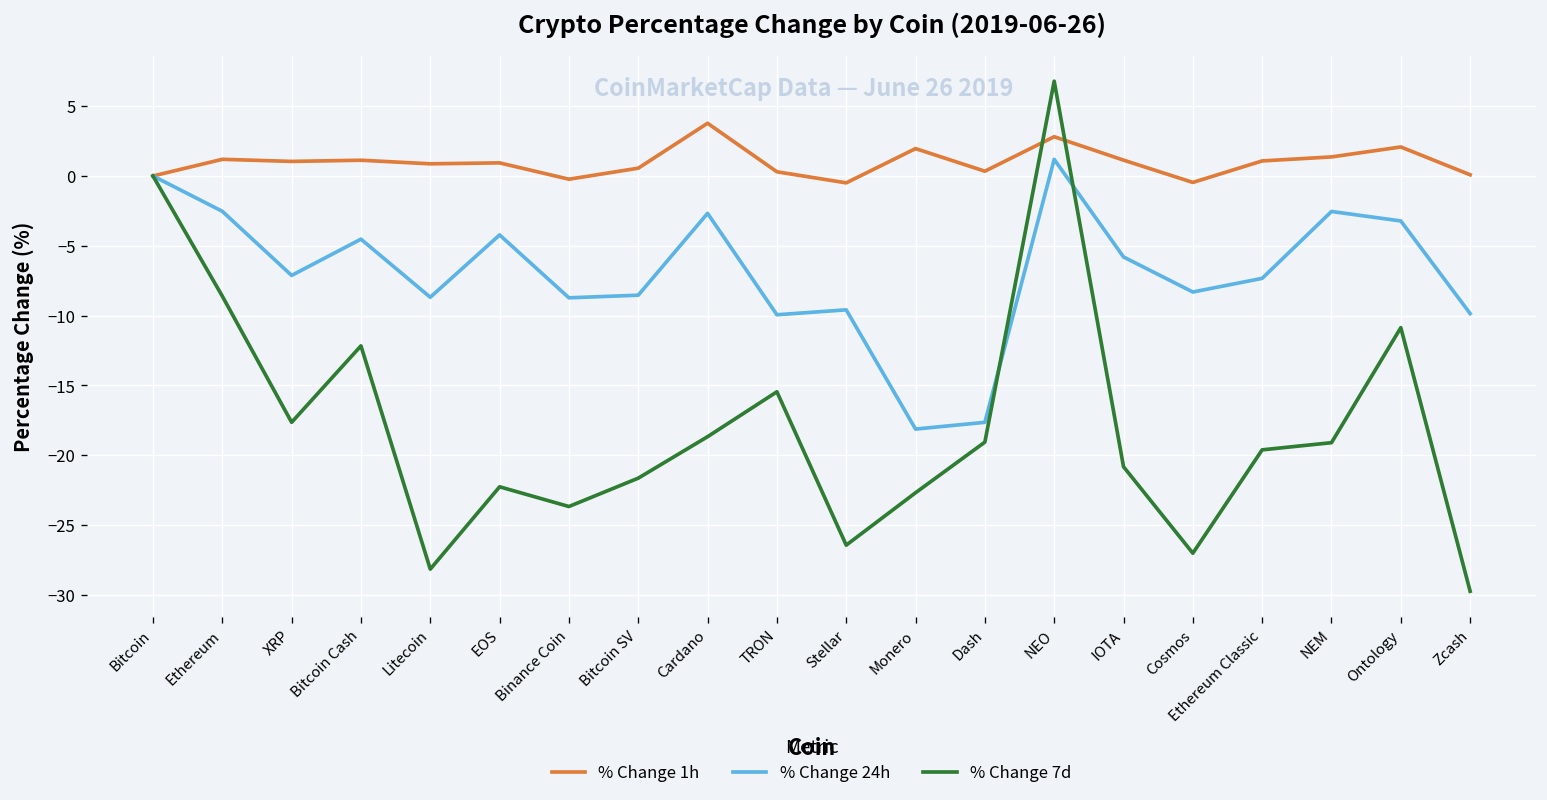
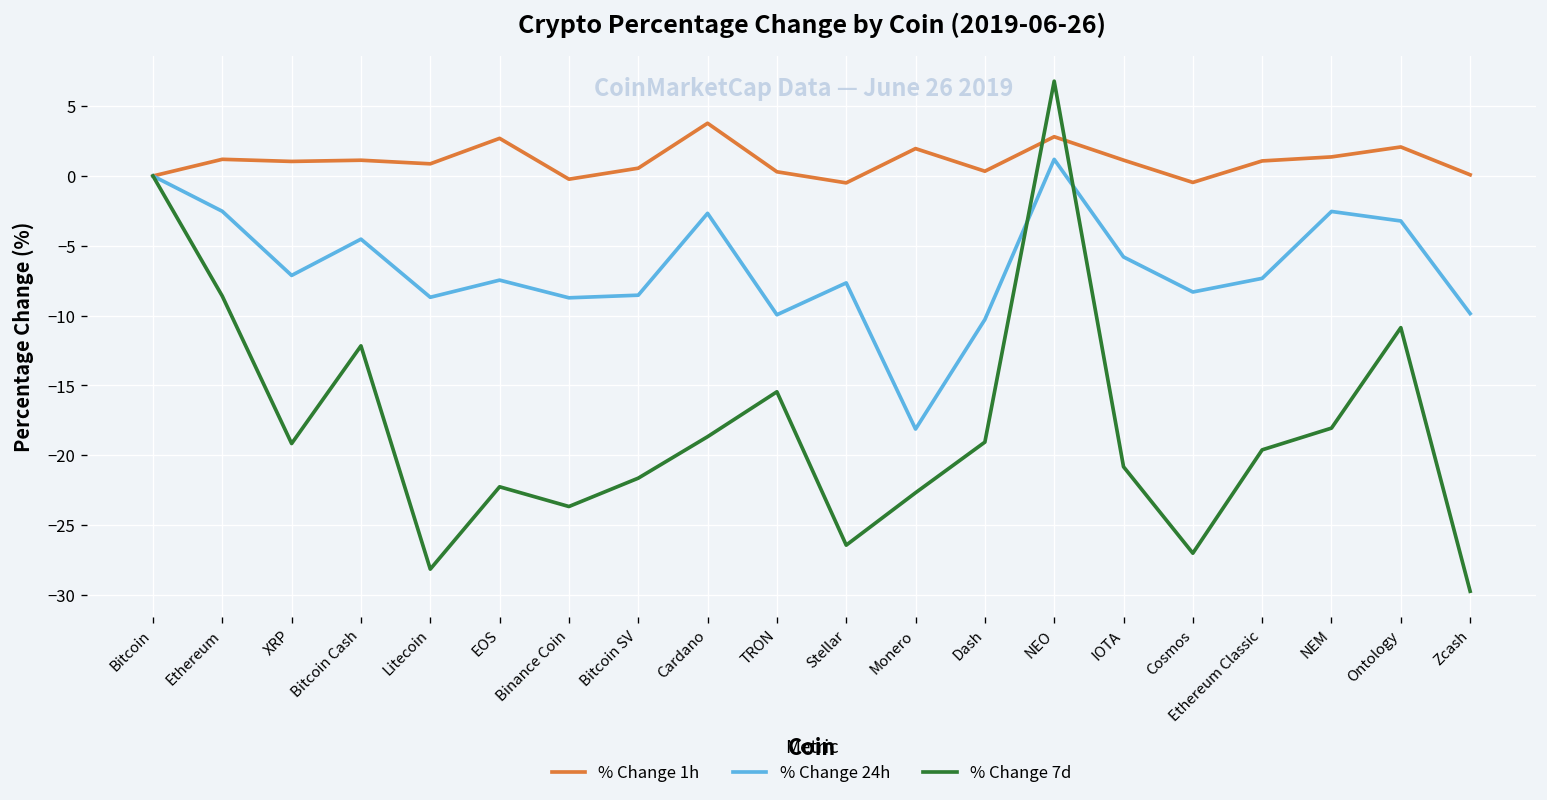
  {
    "% Change 1h": {
      "Ethereum": 1.2,
      "XRP": 1.0,
      "Bitcoin Cash": 1.1,
      "Litecoin": 0.9,
-     "EOS": 0.9,
+     "EOS": 2.7,
      "Binance Coin": -0.2,
      "Bitcoin SV": 0.6,
      "TRON": 0.3,
      "Stellar": -0.5,
      "Monero": 2.0,
      "Dash": 0.3,
      "NEO": 2.8,
      "IOTA": 1.1,
      "Cosmos": -0.5,
      "Ethereum Classic": 1.1,
      "NEM": 1.4,
      "Ontology": 2.1,
      "Zcash": 0.1
    },
    "% Change 24h": {
      "Ethereum": -2.5,
      "XRP": -7.1,
      "Bitcoin Cash": -4.5,
      "Litecoin": -8.7,
-     "EOS": -4.2,
+     "EOS": -7.5,
      "Binance Coin": -8.7,
      "Bitcoin SV": -8.5,
      "Cardano": -2.7,
      "TRON": -9.9,
-     "Stellar": -9.6,
+     "Stellar": -7.7,
      "Monero": -18.1,
-     "Dash": -17.6,
+     "Dash": -10.3,
      "NEO": 1.2,
      "IOTA": -5.8,
      "Cosmos": -8.3,
      "Ethereum Classic": -7.3,
      "NEM": -2.5,
      "Ontology": -3.2,
      "Zcash": -9.9
    },
    "% Change 7d": {
      "Ethereum": -8.6,
-     "XRP": -17.6,
+     "XRP": -19.2,
      "Bitcoin Cash": -12.2,
      "Litecoin": -28.2,
      "EOS": -22.3,
      "Binance Coin": -23.7,
      "Bitcoin SV": -21.6,
      "Cardano": -18.7,
      "TRON": -15.5,
      "Stellar": -26.4,
      "Monero": -22.7,
      "Dash": -19.1,
      "NEO": 6.8,
      "IOTA": -20.8,
      "Cosmos": -27.0,
      "Ethereum Classic": -19.6,
-     "NEM": -19.1,
+     "NEM": -18.1,
      "Ontology": -10.9,
      "Zcash": -29.7
    }
  }
